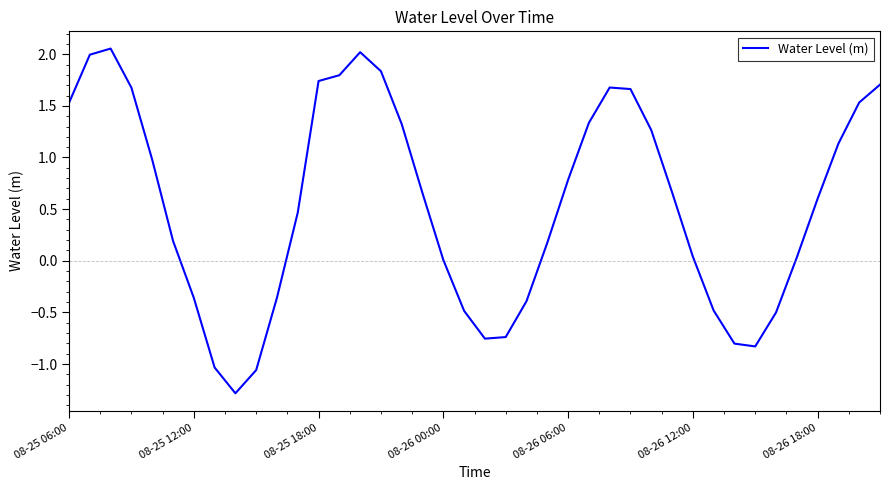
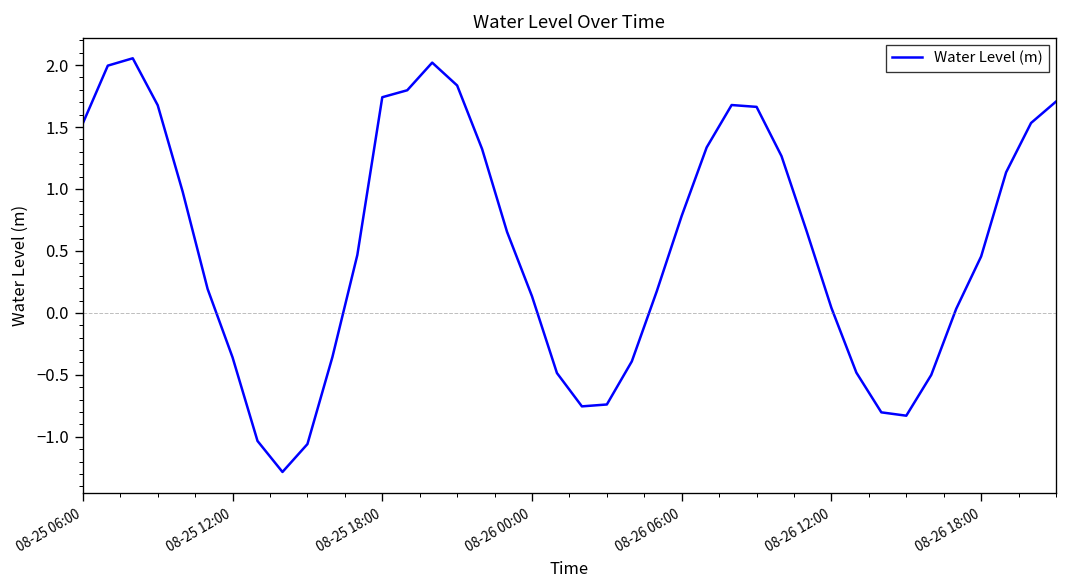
  {
    "08-25 06:00": 1.53,
    "08-25 12:00": -0.36,
    "08-25 18:00": 1.74,
-   "08-26 00:00": 0.01,
+   "08-26 00:00": 0.13,
    "08-26 06:00": 0.78,
    "08-26 12:00": 0.04,
-   "08-26 18:00": 0.60
+   "08-26 18:00": 0.46
  }
